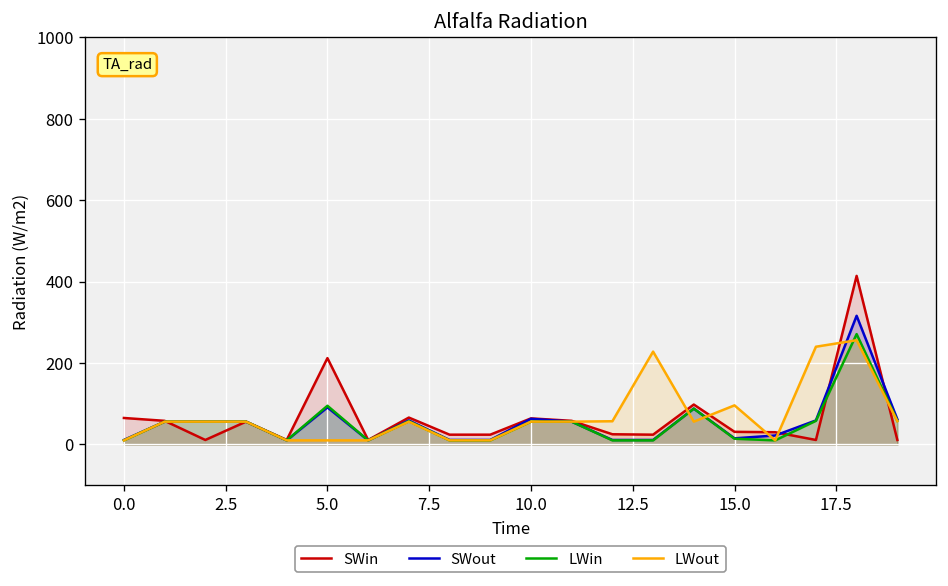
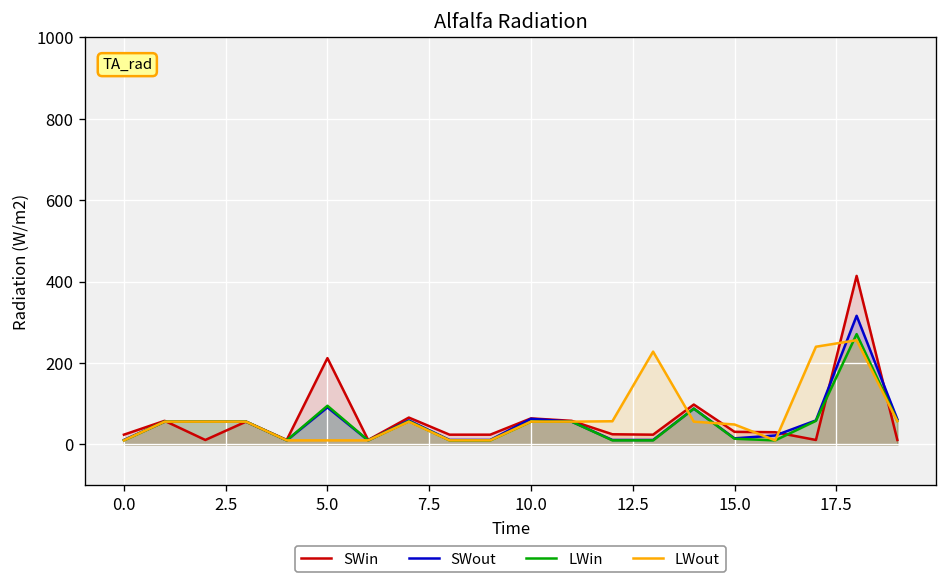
  {
    "SWin": {
-     "0.0": 70,
+     "0.0": 20,
      "5.0": 210,
      "15.0": 30
    },
    "LWout": {
      "5.0": 10,
-     "15.0": 100
+     "15.0": 50
    }
  }
